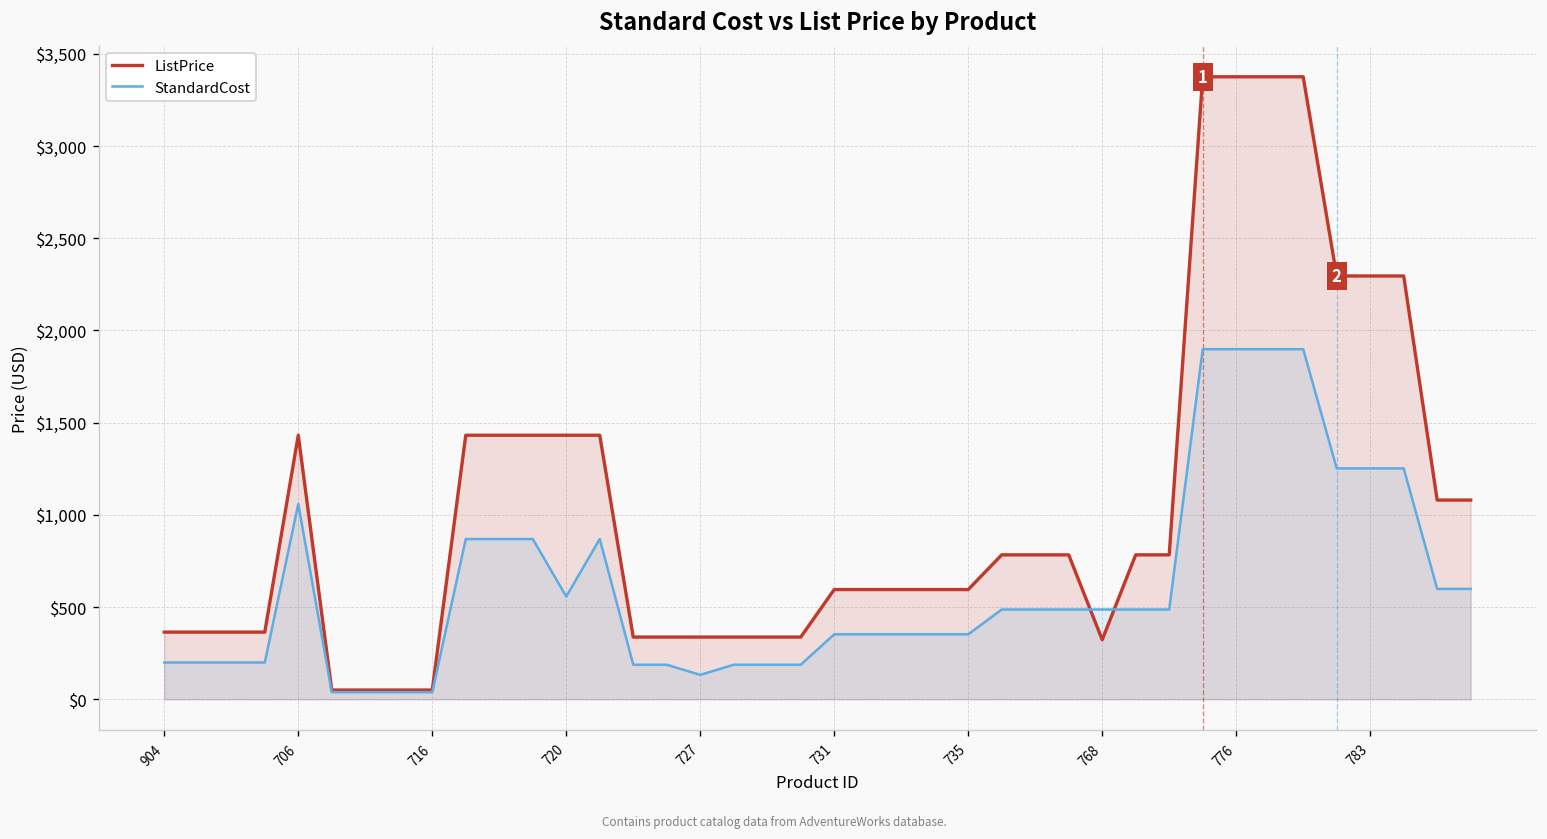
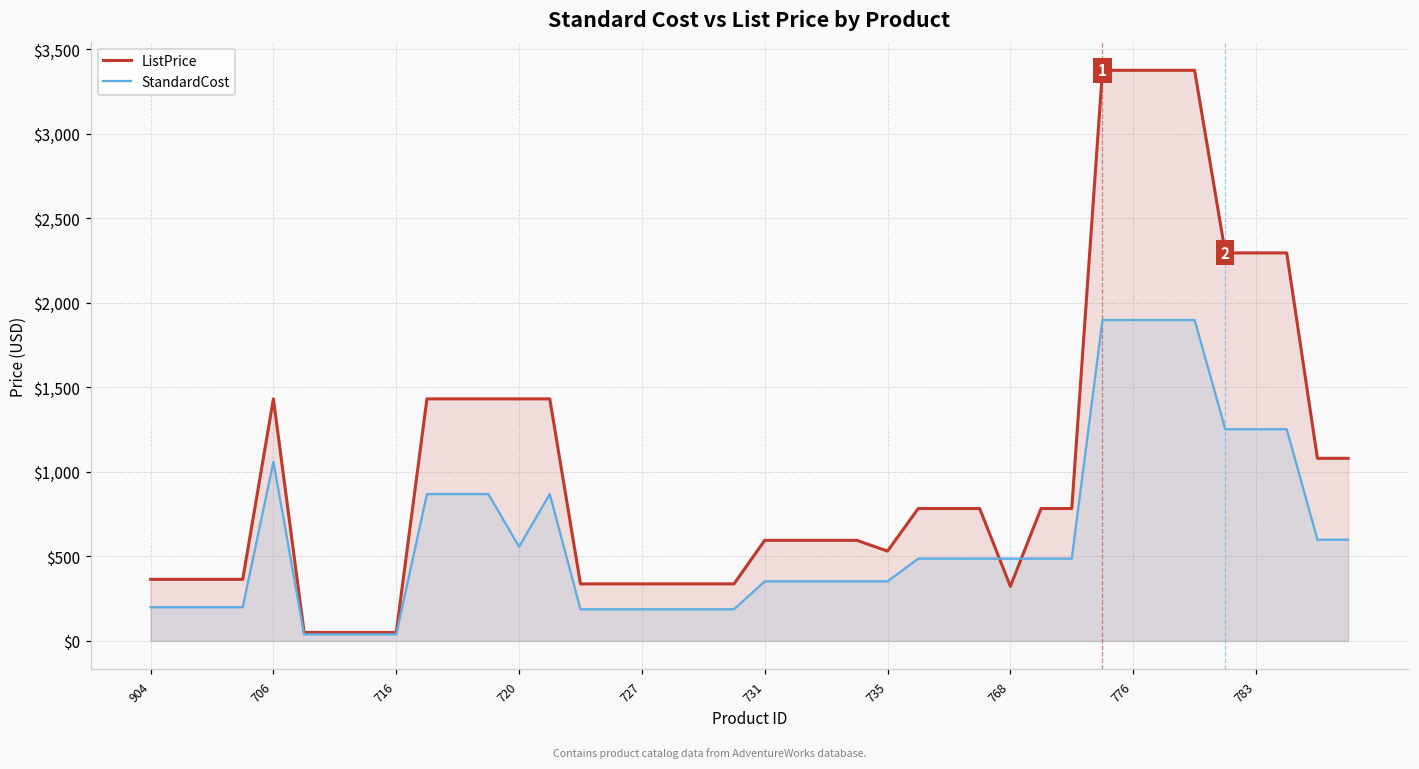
  {
    "ListPrice": {
      "904": "$360",
      "706": "$1,430",
      "720": "$1,430",
      "727": "$340",
      "731": "$590",
-     "735": "$590",
+     "735": "$530",
      "768": "$320",
      "776": "$3,370",
      "783": "$2,290"
    },
    "StandardCost": {
      "904": "$200",
      "706": "$1,060",
      "720": "$560",
-     "727": "$130",
+     "727": "$190",
      "731": "$350",
      "735": "$350",
      "768": "$490",
      "776": "$1,900",
      "783": "$1,250"
    }
  }
